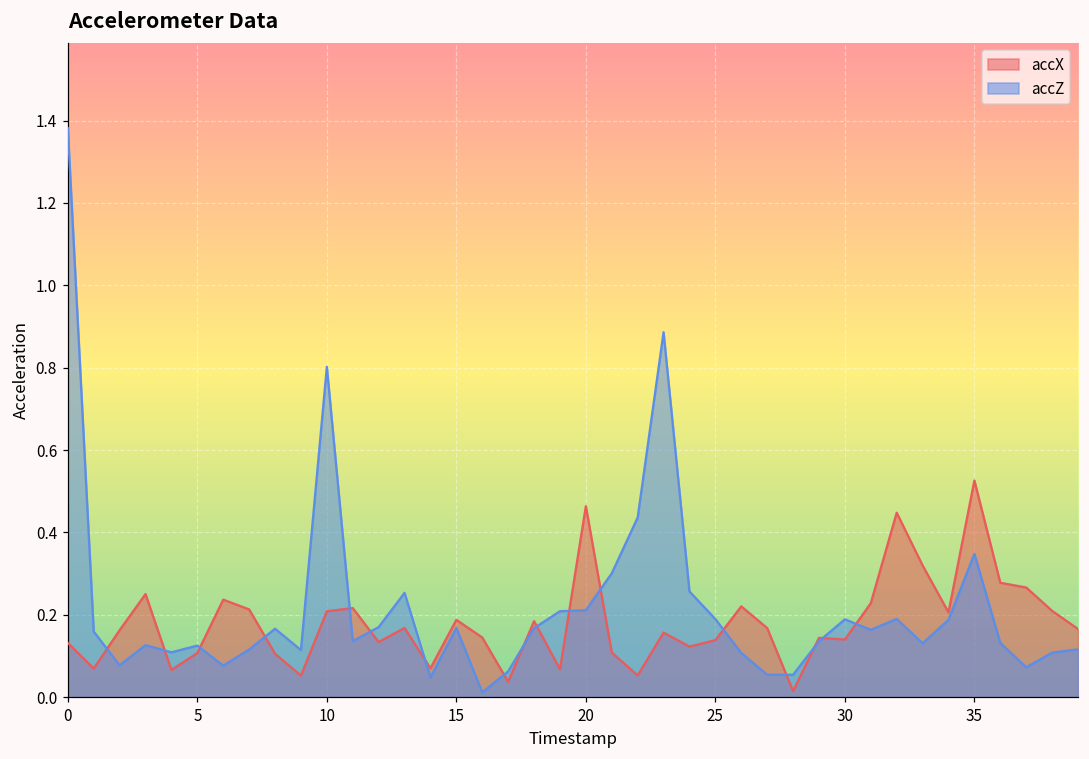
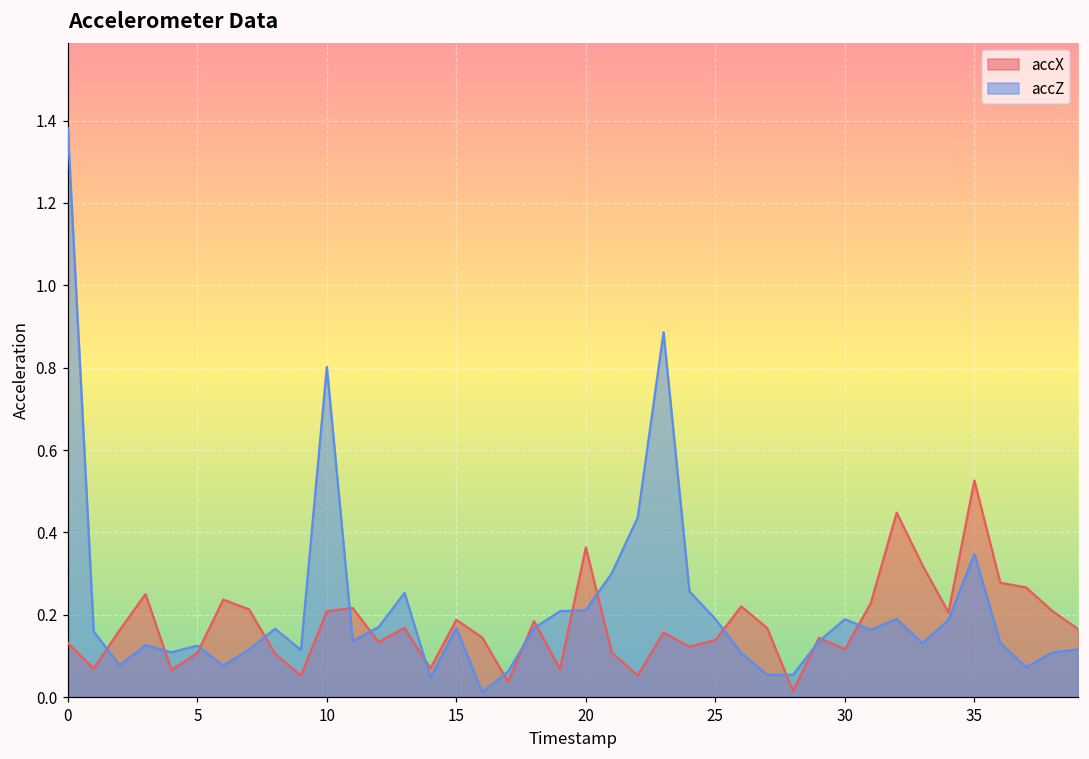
  {
    "accX": {
      "0": 0.13,
      "5": 0.11,
      "10": 0.21,
      "15": 0.19,
-     "20": 0.46,
+     "20": 0.36,
      "25": 0.14,
-     "30": 0.14,
+     "30": 0.12,
      "35": 0.53
    },
    "accZ": {
      "0": 1.38,
      "5": 0.13,
      "10": 0.80,
      "15": 0.17,
      "20": 0.21,
      "25": 0.19,
      "30": 0.19,
      "35": 0.35
    }
  }
